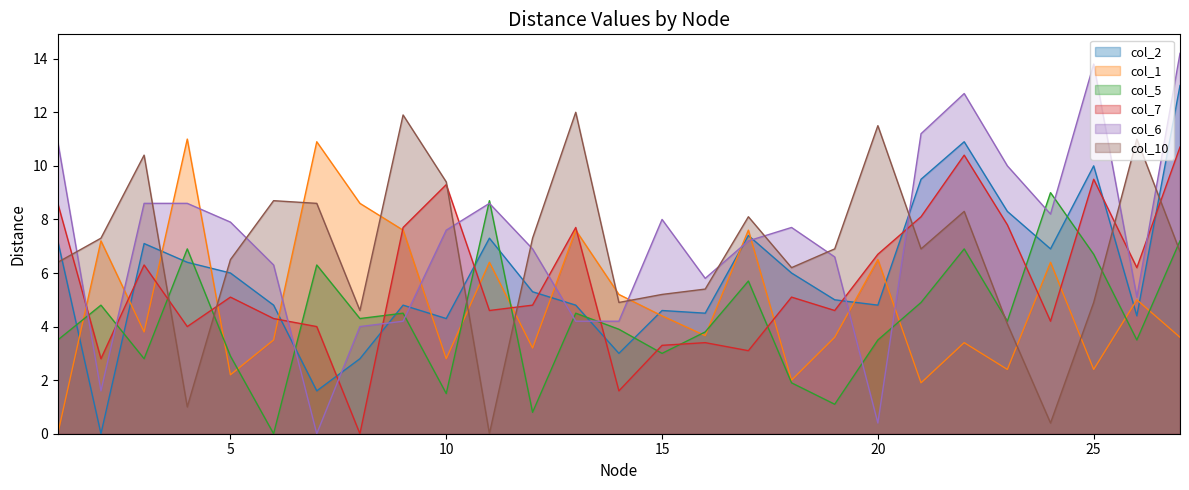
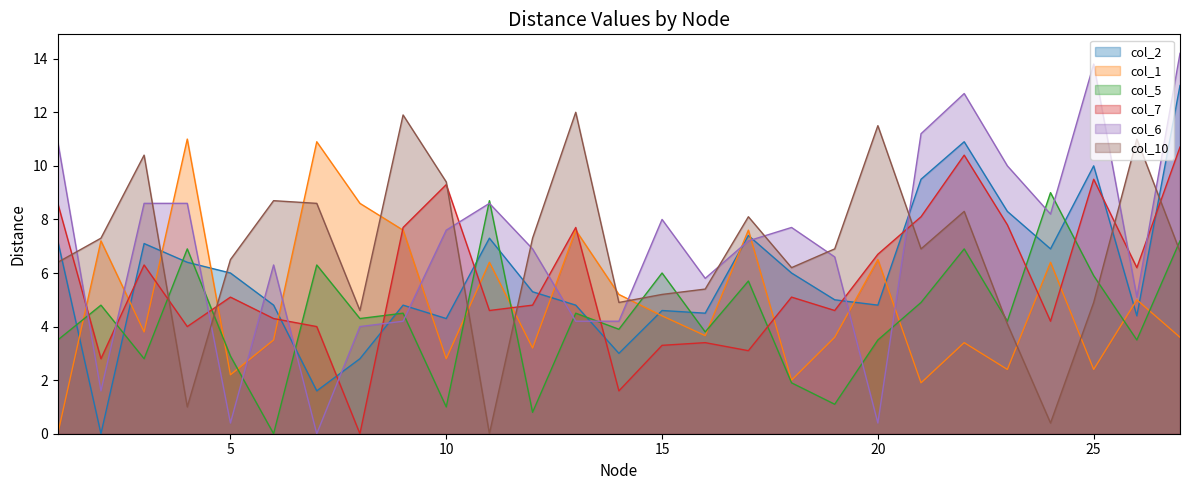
  {
    "col_2": {
      "5": 6.0,
      "10": 4.3,
      "15": 4.6,
      "20": 4.8,
      "25": 10.0
    },
    "col_5": {
      "5": 2.9,
-     "10": 1.5,
-     "15": 3,
+     "10": 1.0,
+     "15": 6,
      "20": 3.5,
-     "25": 6.7
+     "25": 5.9
    },
    "col_6": {
-     "5": 7.9,
+     "5": 0.4,
      "10": 7.6,
      "15": 8.0,
      "20": 0.4
    }
  }
